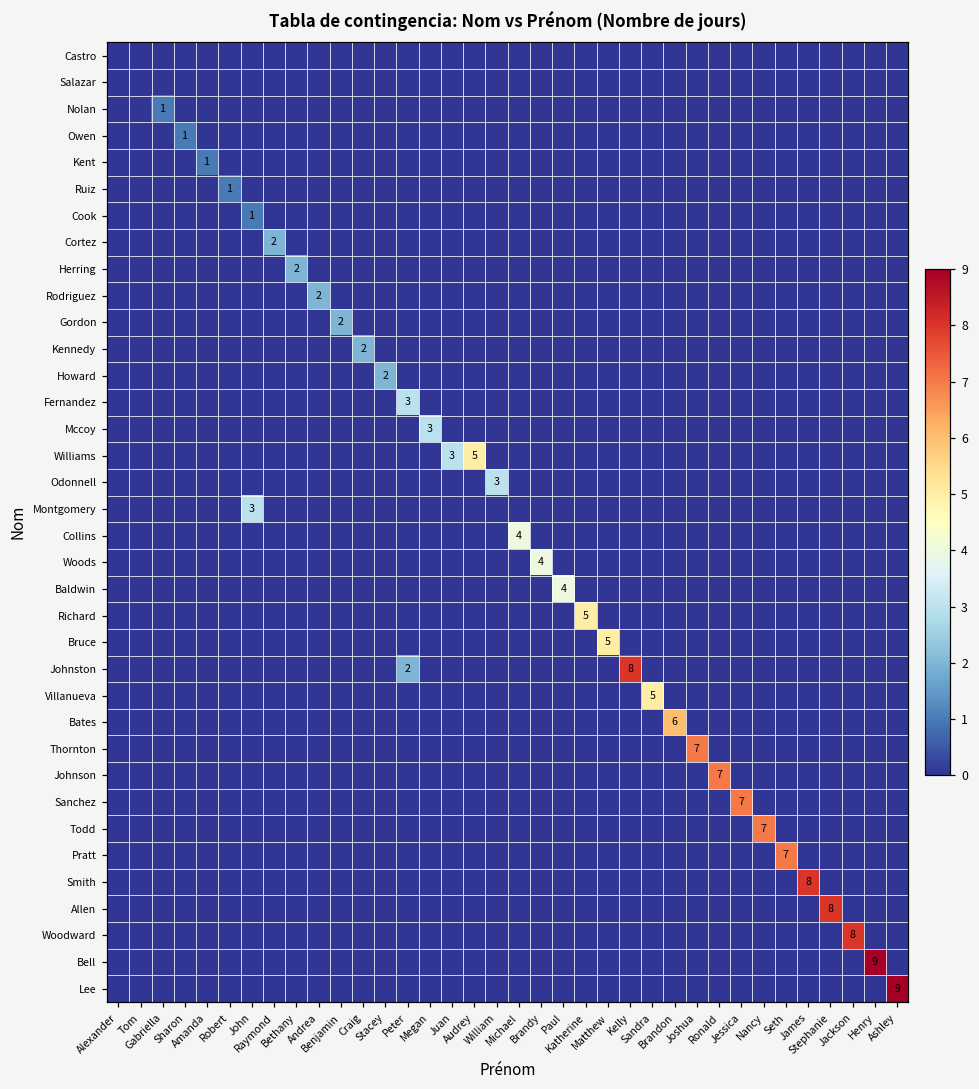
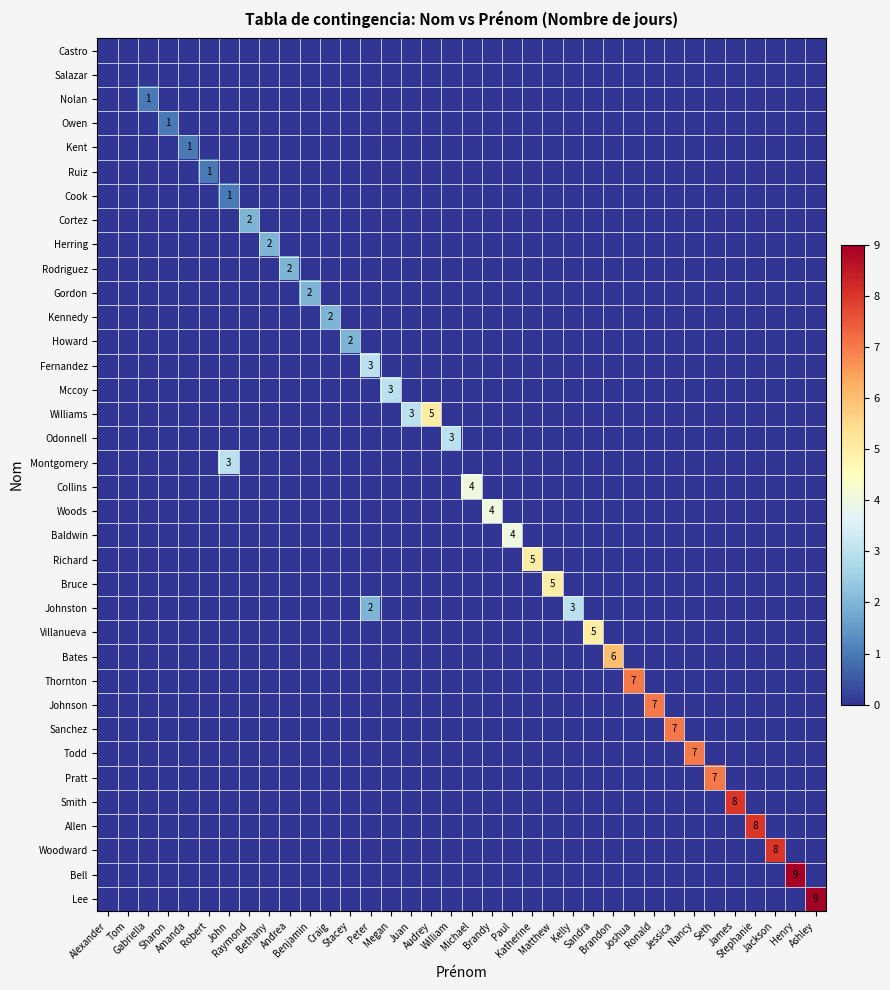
  {
    "Nolan": {
      "Gabriella": 1
    },
    "Owen": {
      "Sharon": 1
    },
    "Kent": {
      "Amanda": 1
    },
    "Ruiz": {
      "Robert": 1
    },
    "Cook": {
      "John": 1
    },
    "Cortez": {
      "Raymond": 2
    },
    "Herring": {
      "Bethany": 2
    },
    "Rodriguez": {
      "Andrea": 2
    },
    "Gordon": {
      "Benjamin": 2
    },
    "Kennedy": {
      "Craig": 2
    },
    "Howard": {
      "Stacey": 2
    },
    "Fernandez": {
      "Peter": 3
    },
    "Mccoy": {
      "Megan": 3
    },
    "Williams": {
      "Juan": 3,
      "Audrey": 5
    },
    "Odonnell": {
      "William": 3
    },
    "Montgomery": {
      "John": 3
    },
    "Collins": {
      "Michael": 4
    },
    "Woods": {
      "Brandy": 4
    },
    "Baldwin": {
      "Paul": 4
    },
    "Richard": {
      "Katherine": 5
    },
    "Bruce": {
      "Matthew": 5
    },
    "Johnston": {
      "Peter": 2,
-     "Kelly": 8
+     "Kelly": 3
    },
    "Villanueva": {
      "Sandra": 5
    },
    "Bates": {
      "Brandon": 6
    },
    "Thornton": {
      "Joshua": 7
    },
    "Johnson": {
      "Ronald": 7
    },
    "Sanchez": {
      "Jessica": 7
    },
    "Todd": {
      "Nancy": 7
    },
    "Pratt": {
      "Seth": 7
    },
    "Smith": {
      "James": 8
    },
    "Allen": {
      "Stephanie": 8
    },
    "Woodward": {
      "Jackson": 8
    },
    "Bell": {
      "Henry": 9
    },
    "Lee": {
      "Ashley": 9
    }
  }
